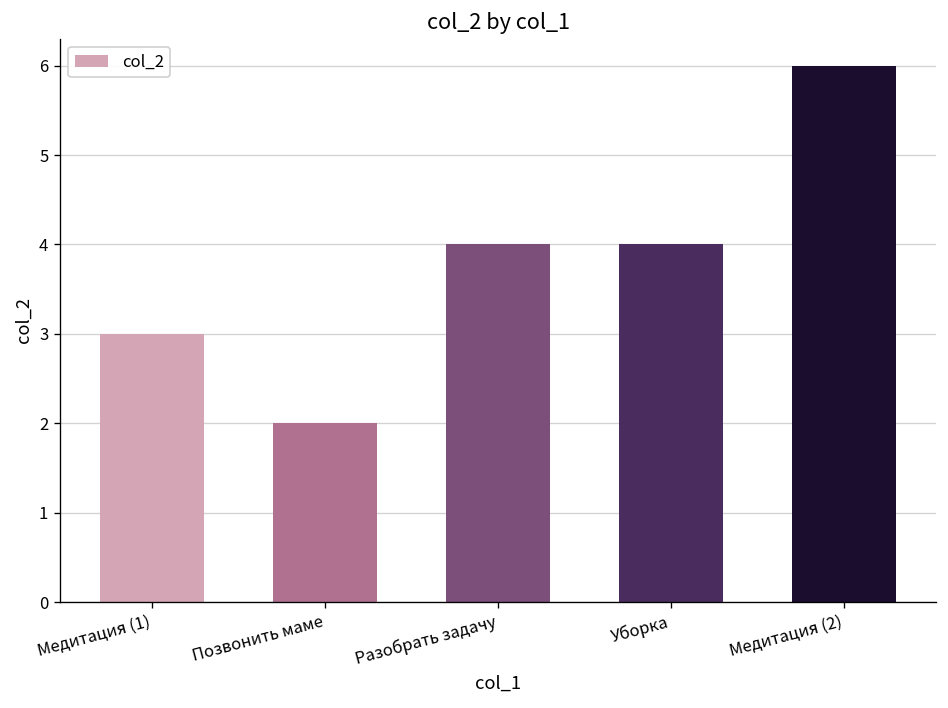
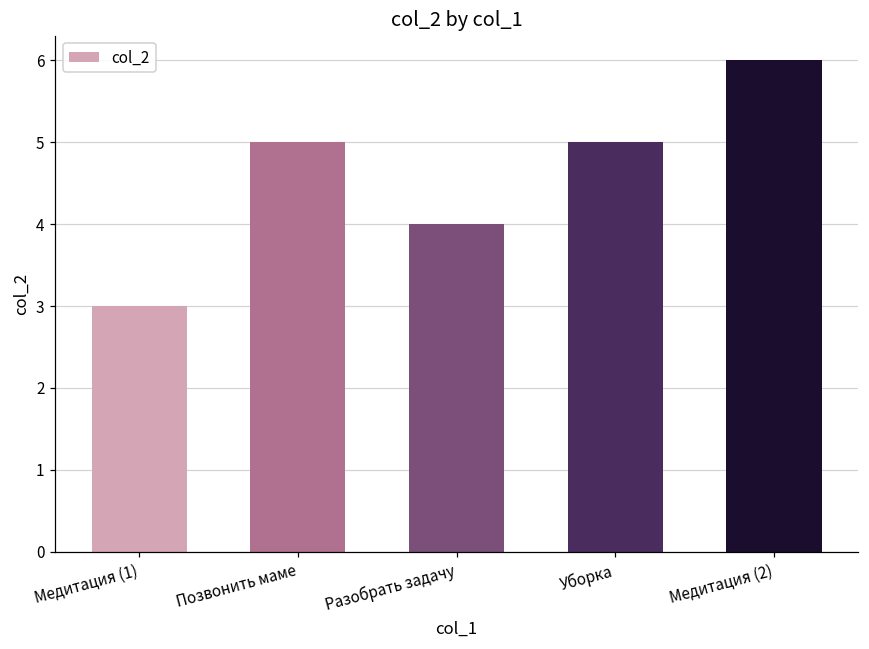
  {
    "Медитация (1)": 3,
-   "Позвонить маме": 2,
+   "Позвонить маме": 5,
    "Разобрать задачу": 4,
-   "Уборка": 4,
+   "Уборка": 5,
    "Медитация (2)": 6
  }
